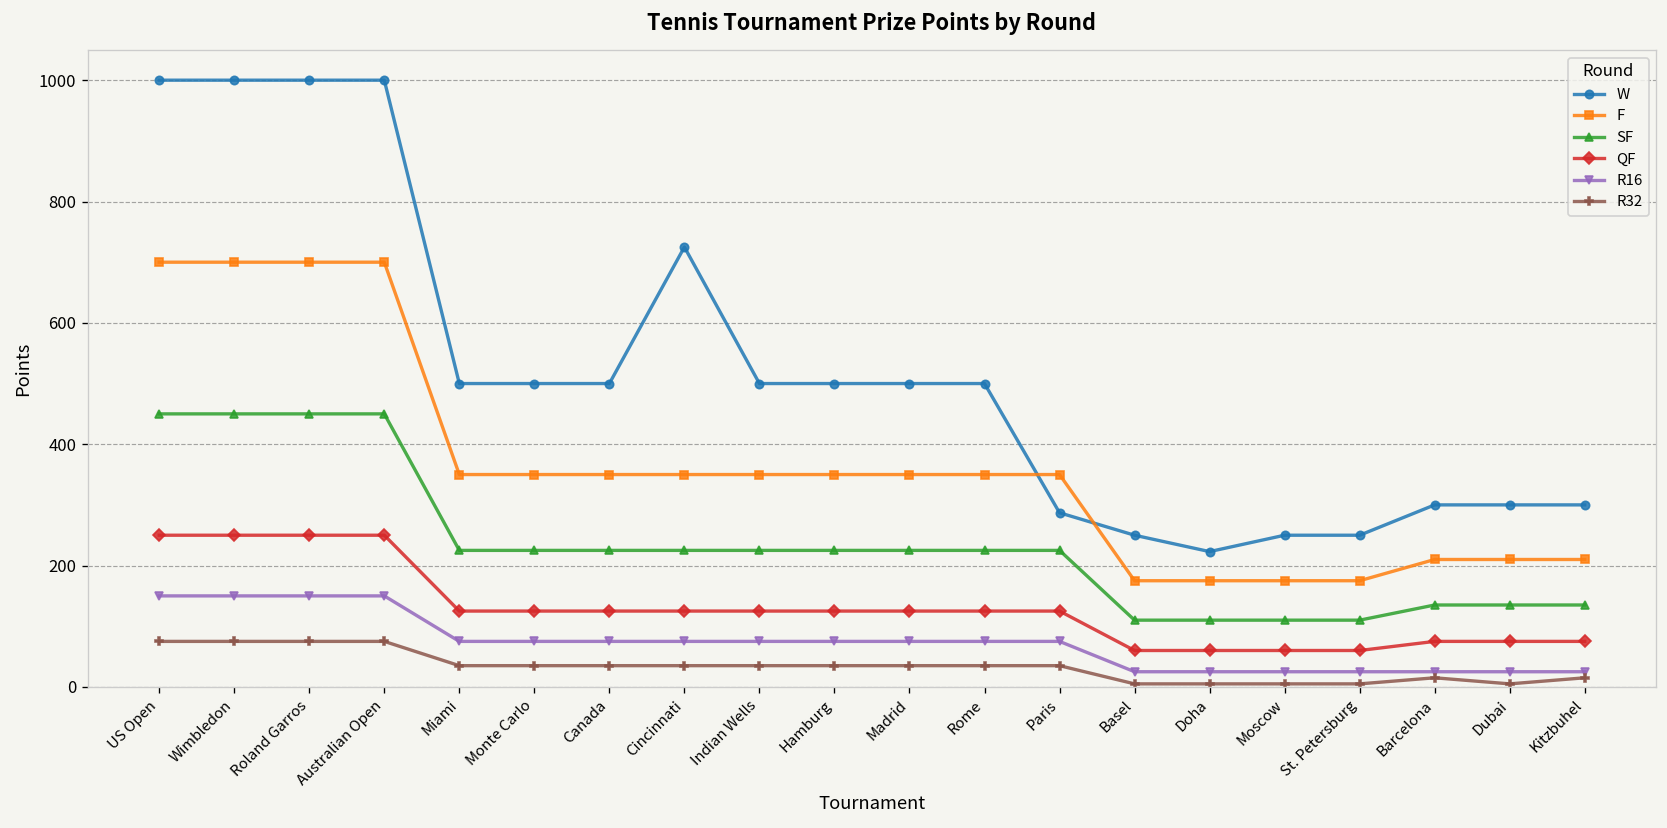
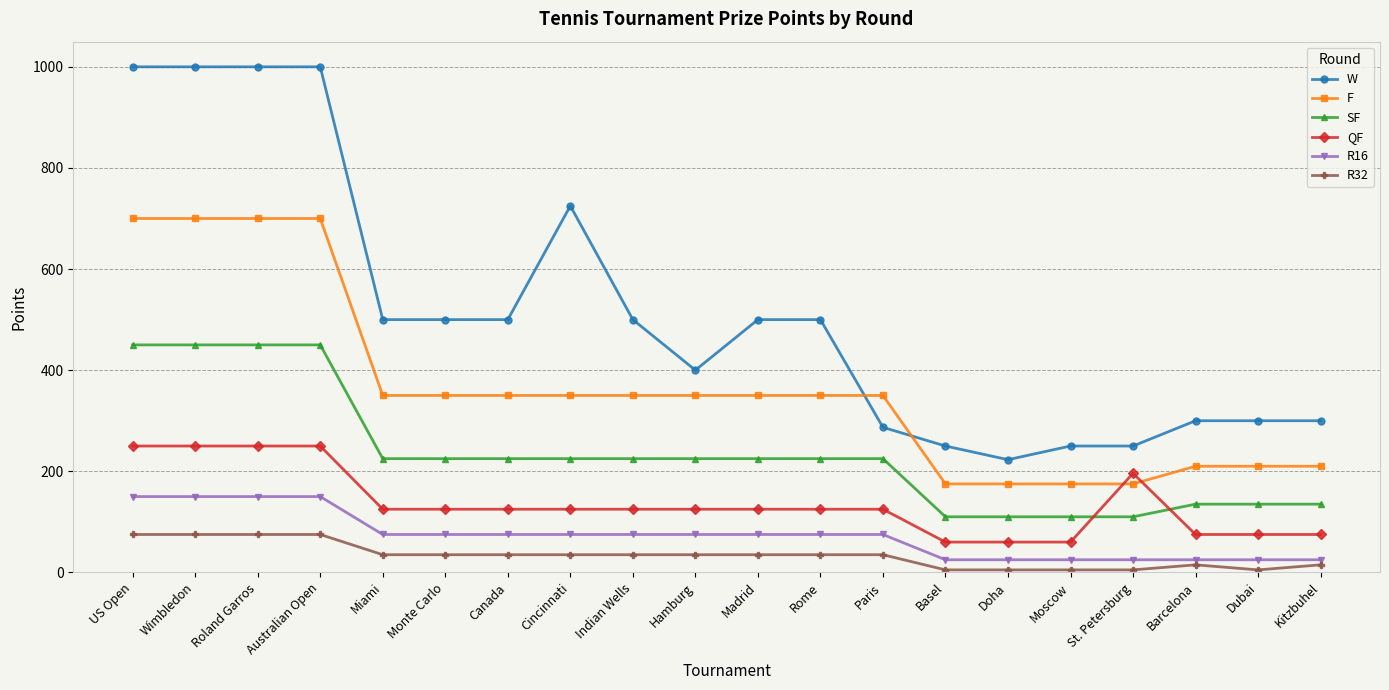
  {
    "W": {
      "US Open": 1000,
      "Wimbledon": 1000,
      "Roland Garros": 1000,
      "Australian Open": 1000,
      "Miami": 500,
      "Monte Carlo": 500,
      "Canada": 500,
      "Cincinnati": 730,
      "Indian Wells": 500,
-     "Hamburg": 500,
+     "Hamburg": 400,
      "Madrid": 500,
      "Rome": 500,
      "Paris": 290,
      "Basel": 250,
      "Doha": 220,
      "Moscow": 250,
      "St. Petersburg": 250,
      "Barcelona": 300,
      "Dubai": 300,
      "Kitzbuhel": 300
    },
    "F": {
      "US Open": 700,
      "Wimbledon": 700,
      "Roland Garros": 700,
      "Australian Open": 700,
      "Miami": 350,
      "Monte Carlo": 350,
      "Canada": 350,
      "Cincinnati": 350,
      "Indian Wells": 350,
      "Hamburg": 350,
      "Madrid": 350,
      "Rome": 350,
      "Paris": 350,
      "Basel": 180,
      "Doha": 180,
      "Moscow": 180,
      "St. Petersburg": 180,
      "Barcelona": 210,
      "Dubai": 210,
      "Kitzbuhel": 210
    },
    "SF": {
      "US Open": 450,
      "Wimbledon": 450,
      "Roland Garros": 450,
      "Australian Open": 450,
      "Miami": 230,
      "Monte Carlo": 230,
      "Canada": 230,
      "Cincinnati": 230,
      "Indian Wells": 230,
      "Hamburg": 230,
      "Madrid": 230,
      "Rome": 230,
      "Paris": 230,
      "Basel": 110,
      "Doha": 110,
      "Moscow": 110,
      "St. Petersburg": 110,
      "Barcelona": 140,
      "Dubai": 140,
      "Kitzbuhel": 140
    },
    "QF": {
      "US Open": 250,
      "Wimbledon": 250,
      "Roland Garros": 250,
      "Australian Open": 250,
      "Miami": 130,
      "Monte Carlo": 130,
      "Canada": 130,
      "Cincinnati": 130,
      "Indian Wells": 130,
      "Hamburg": 130,
      "Madrid": 130,
      "Rome": 130,
      "Paris": 130,
      "Basel": 60,
      "Doha": 60,
      "Moscow": 60,
-     "St. Petersburg": 60,
+     "St. Petersburg": 200,
      "Barcelona": 80,
      "Dubai": 80,
      "Kitzbuhel": 80
    },
    "R16": {
      "US Open": 150,
      "Wimbledon": 150,
      "Roland Garros": 150,
      "Australian Open": 150,
      "Miami": 80,
      "Monte Carlo": 80,
      "Canada": 80,
      "Cincinnati": 80,
      "Indian Wells": 80,
      "Hamburg": 80,
      "Madrid": 80,
      "Rome": 80,
      "Paris": 80,
      "Basel": 30,
      "Doha": 30,
      "Moscow": 30,
      "St. Petersburg": 30,
      "Barcelona": 30,
      "Dubai": 30,
      "Kitzbuhel": 30
    },
    "R32": {
      "US Open": 80,
      "Wimbledon": 80,
      "Roland Garros": 80,
      "Australian Open": 80,
      "Miami": 40,
      "Monte Carlo": 40,
      "Canada": 40,
      "Cincinnati": 40,
      "Indian Wells": 40,
      "Hamburg": 40,
      "Madrid": 40,
      "Rome": 40,
      "Paris": 40,
      "Basel": 10,
      "Doha": 10,
      "Moscow": 10,
      "St. Petersburg": 10,
      "Barcelona": 20,
      "Dubai": 10,
      "Kitzbuhel": 20
    }
  }
